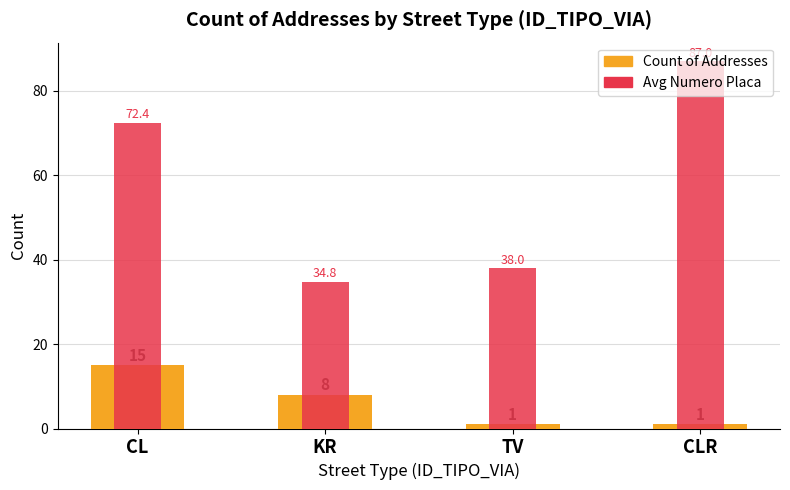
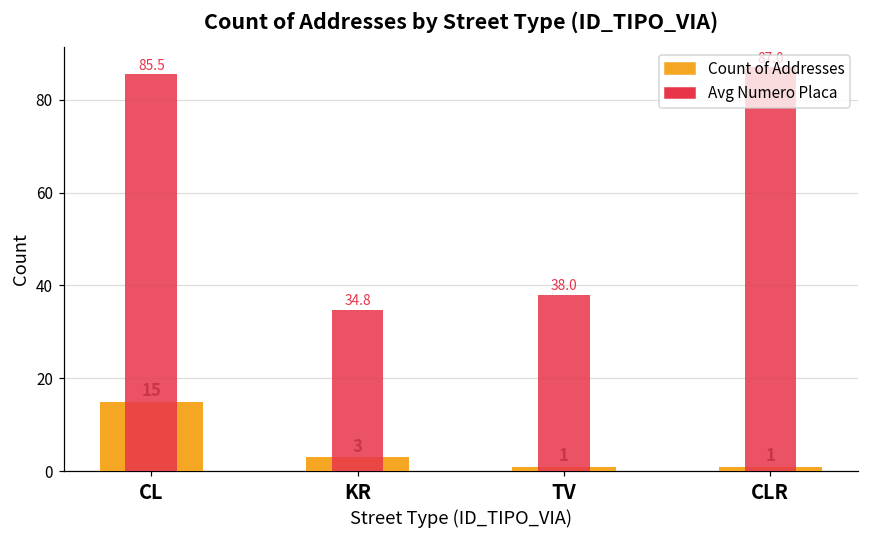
  {
    "Count of Addresses": {
-     "KR": 8
+     "KR": 3
    },
    "Avg Numero Placa": {
-     "CL": 72.4,
+     "CL": 85.5,
      "KR": 34.8,
      "TV": 38.0
    }
  }
